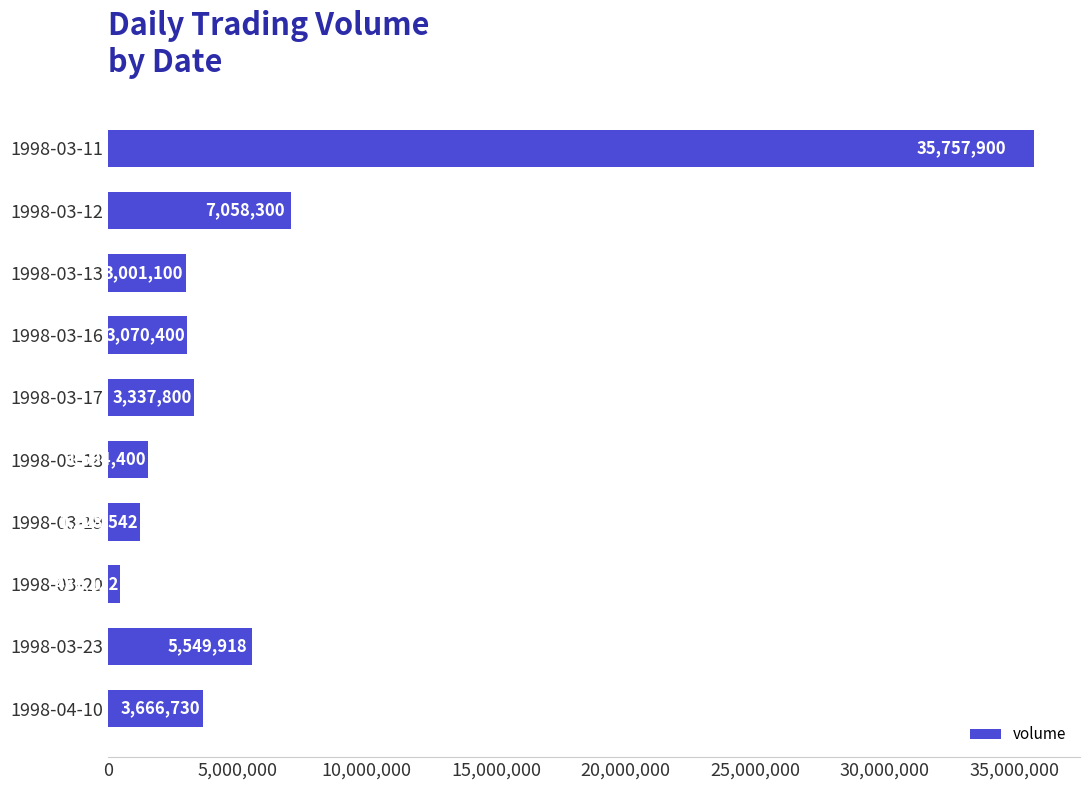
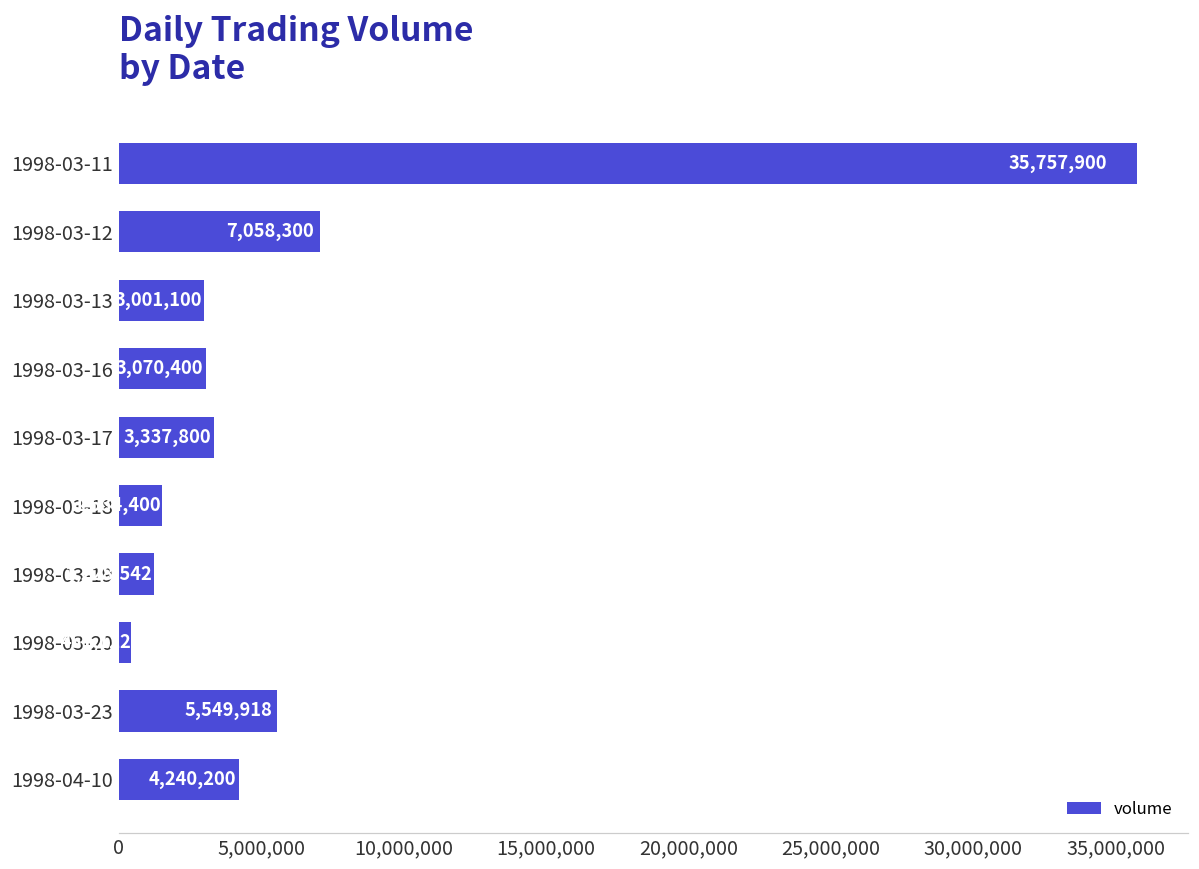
  {
    "1998-03-11": "35,757,900",
    "1998-03-12": "7,058,300",
    "1998-03-13": "3,001,100",
    "1998-03-16": "3,070,400",
    "1998-03-17": "3,337,800",
    "1998-03-18": "1,534,400",
    "1998-03-23": "5,549,918",
-   "1998-04-10": "3,666,730"
+   "1998-04-10": "4,240,200"
  }
